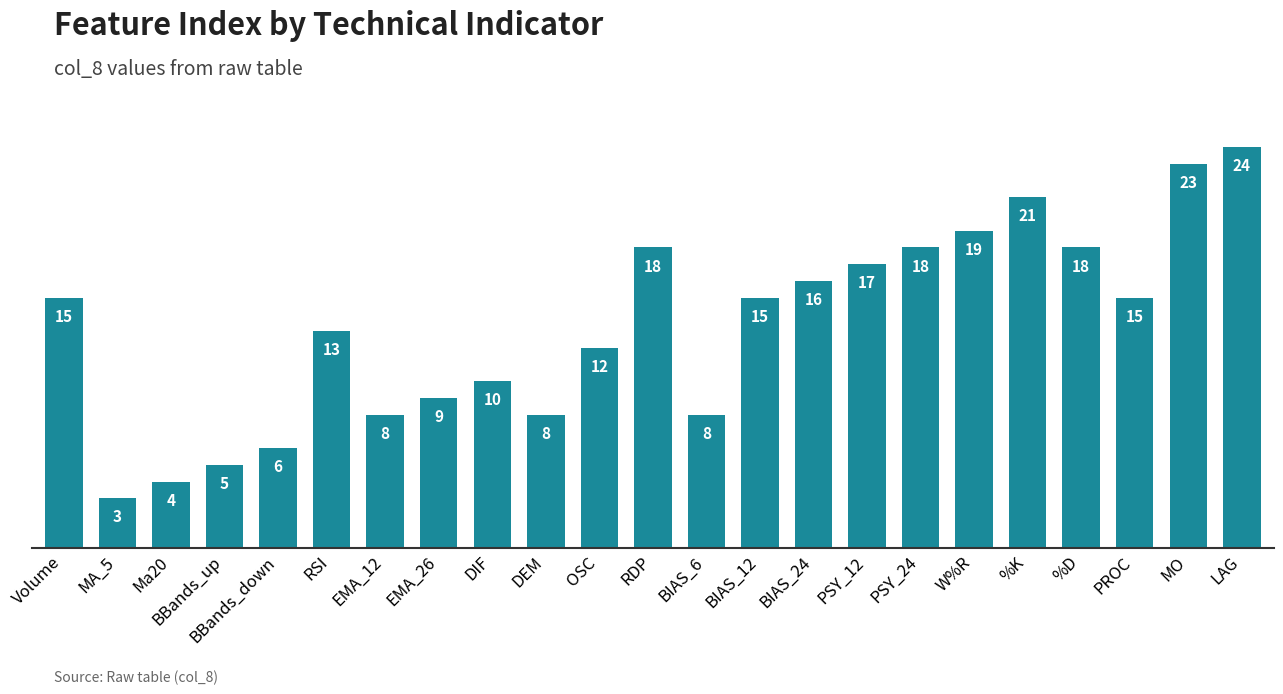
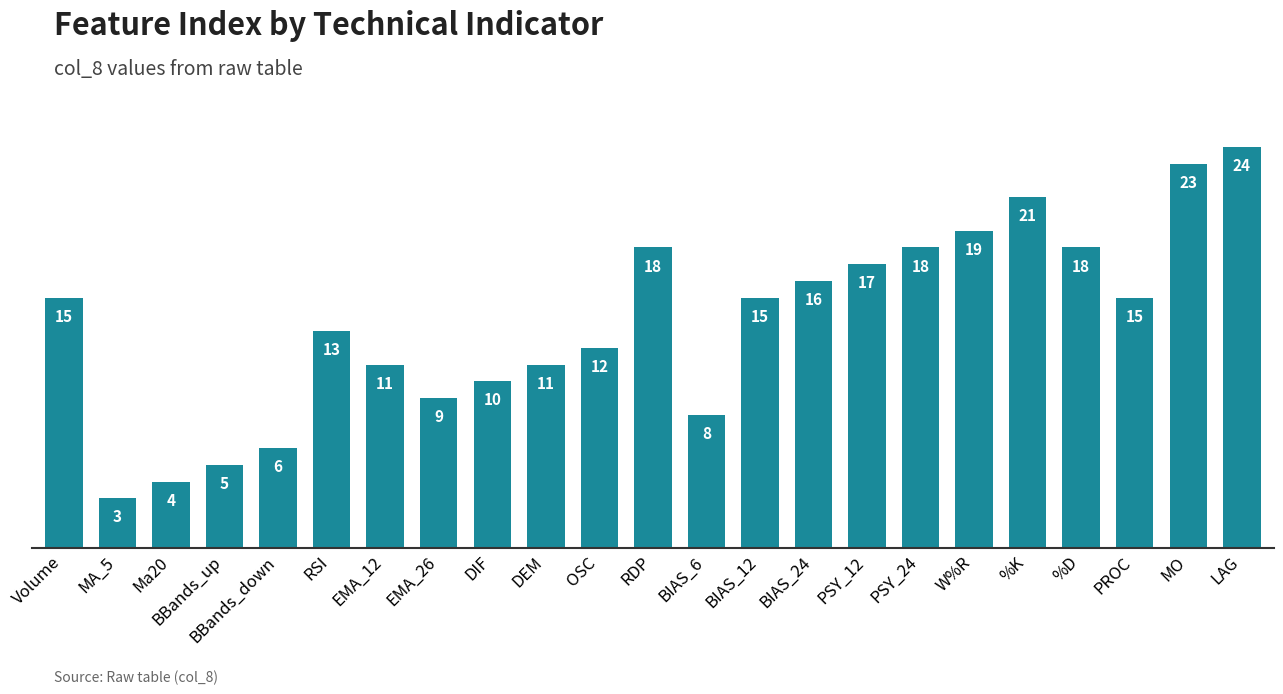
  {
    "Volume": 15,
    "MA_5": 3,
    "Ma20": 4,
    "BBands_up": 5,
    "BBands_down": 6,
    "RSI": 13,
-   "EMA_12": 8,
+   "EMA_12": 11,
    "EMA_26": 9,
    "DIF": 10,
-   "DEM": 8,
+   "DEM": 11,
    "OSC": 12,
    "RDP": 18,
    "BIAS_6": 8,
    "BIAS_12": 15,
    "BIAS_24": 16,
    "PSY_12": 17,
    "PSY_24": 18,
    "W%R": 19,
    "%K": 21,
    "%D": 18,
    "PROC": 15,
    "MO": 23,
    "LAG": 24
  }
